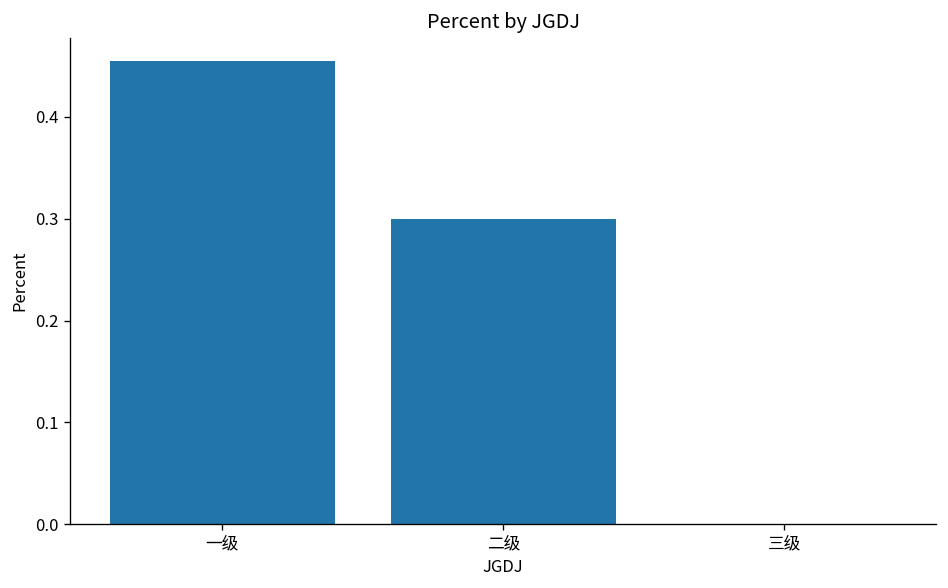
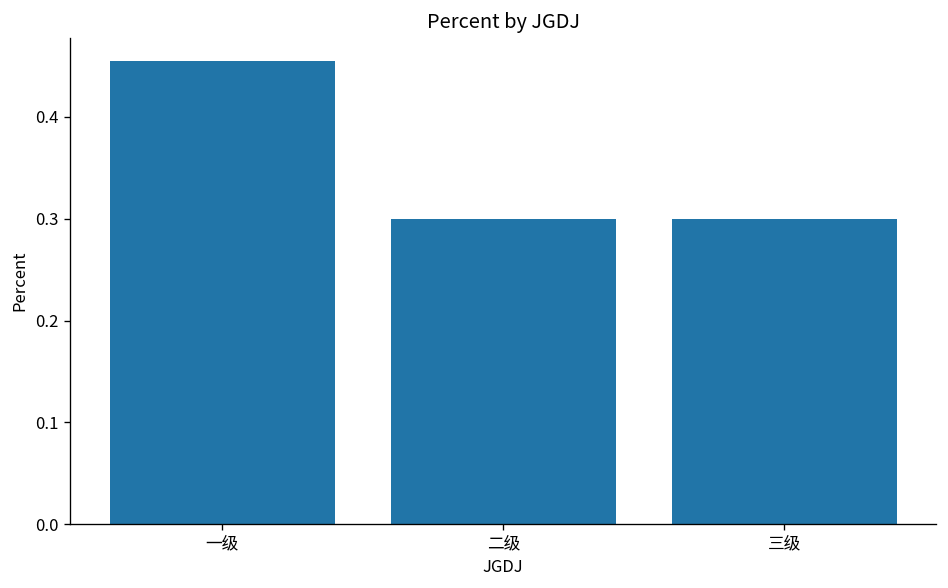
  {
    "一级": 0.46,
    "二级": 0.3,
-   "三级": 0.0
+   "三级": 0.3
  }
